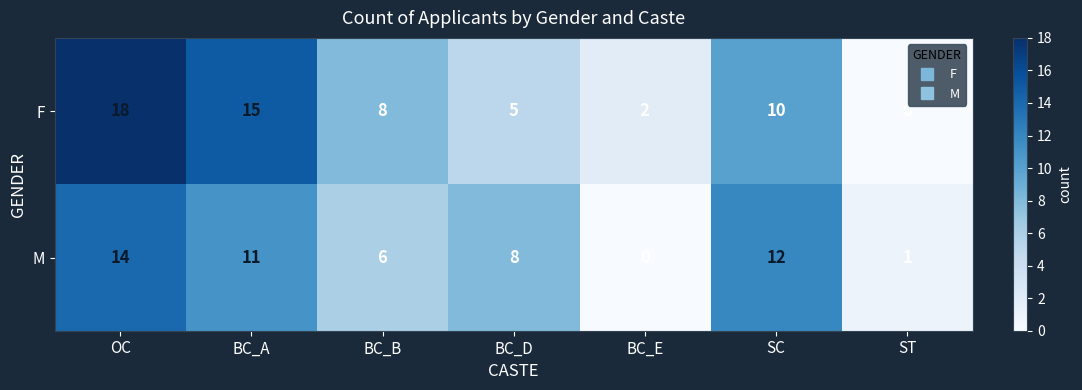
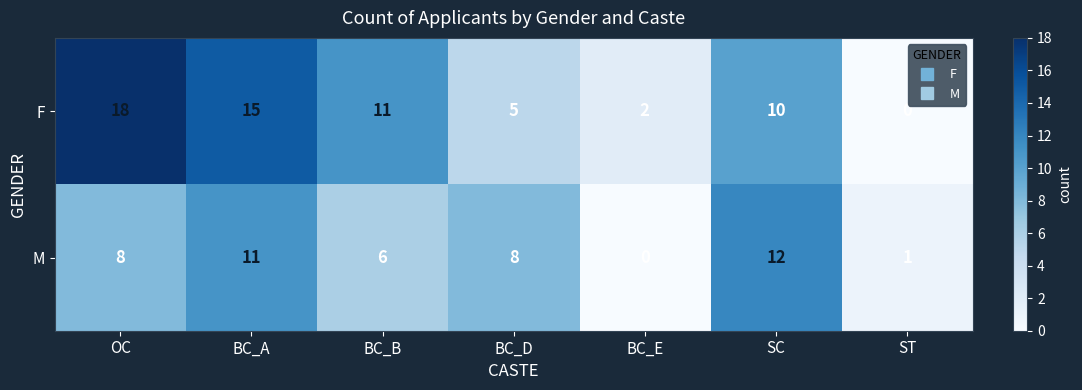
  {
    "F": {
      "OC": 18,
      "BC_A": 15,
-     "BC_B": 8,
+     "BC_B": 11,
      "BC_D": 5,
      "SC": 10
    },
    "M": {
-     "OC": 14,
+     "OC": 8,
      "BC_A": 11,
      "BC_B": 6,
      "BC_D": 8,
      "SC": 12
    }
  }
